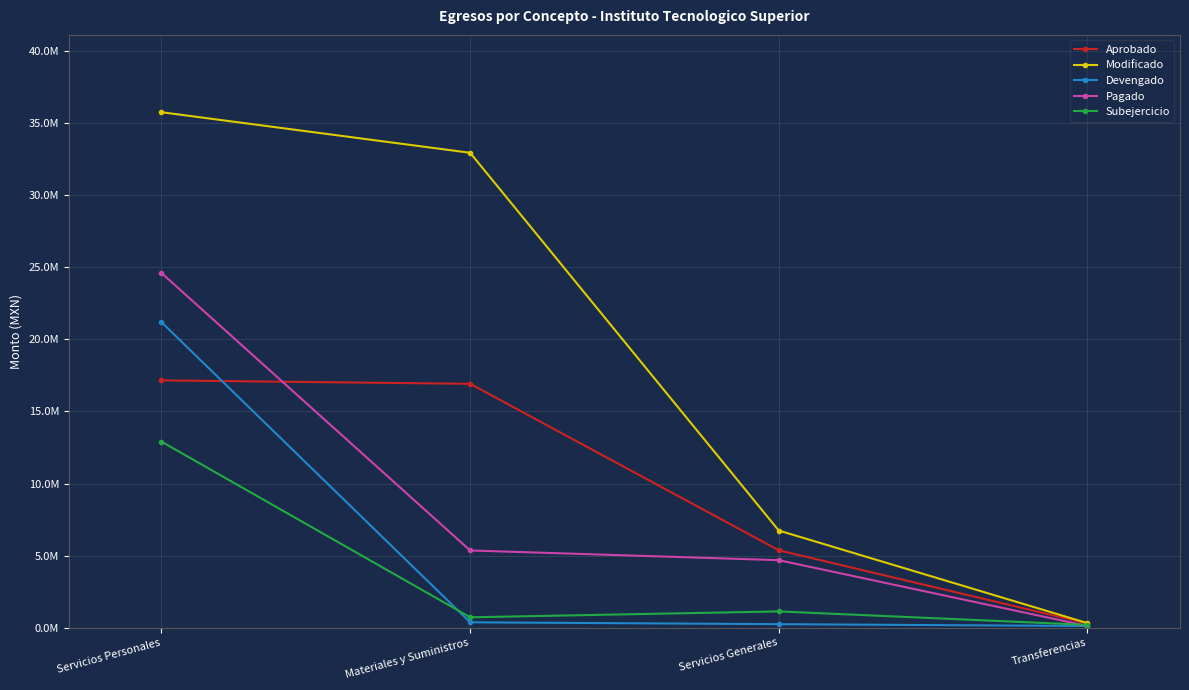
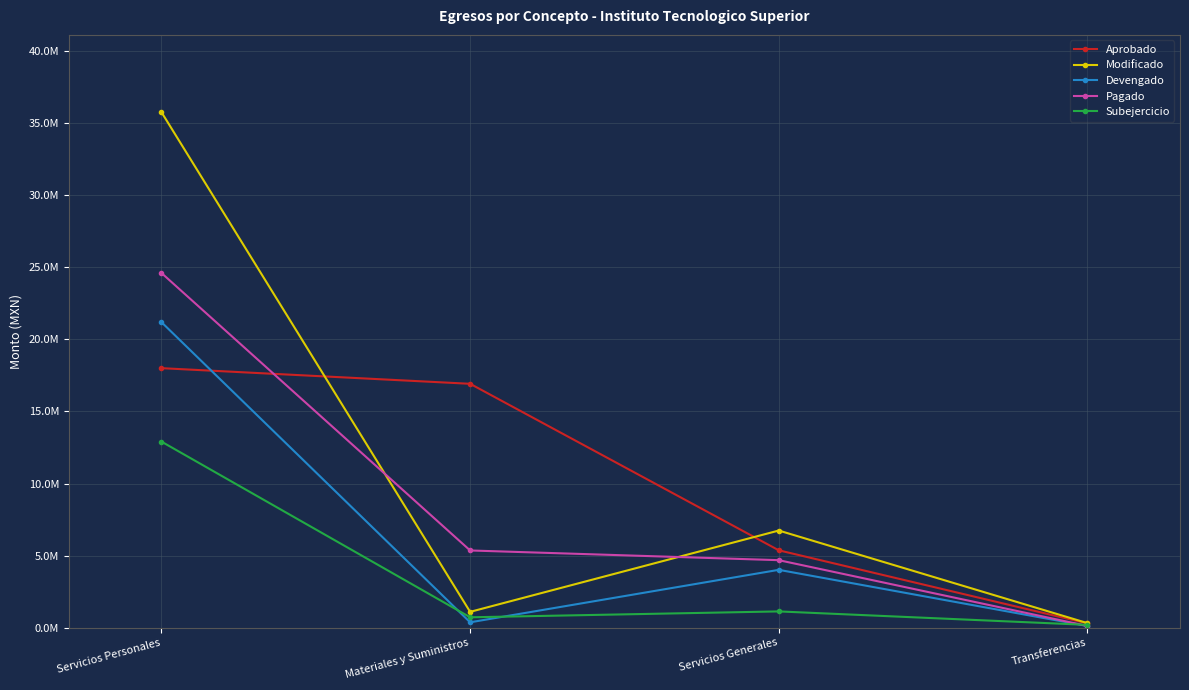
  {
    "Aprobado": {
-     "Servicios Personales": 17200000,
+     "Servicios Personales": 18000000,
      "Materiales y Suministros": 16900000,
      "Servicios Generales": 5400000
    },
    "Modificado": {
      "Servicios Personales": 35700000,
-     "Materiales y Suministros": 32900000,
+     "Materiales y Suministros": 1100000,
      "Servicios Generales": 6700000
    },
    "Devengado": {
      "Servicios Personales": 21200000,
      "Materiales y Suministros": 400000,
-     "Servicios Generales": 200000
+     "Servicios Generales": 4000000
    },
    "Pagado": {
      "Servicios Personales": 24600000,
      "Materiales y Suministros": 5400000,
      "Servicios Generales": 4700000
    },
    "Subejercicio": {
      "Servicios Personales": 12900000,
      "Materiales y Suministros": 700000,
      "Servicios Generales": 1100000
    }
  }
